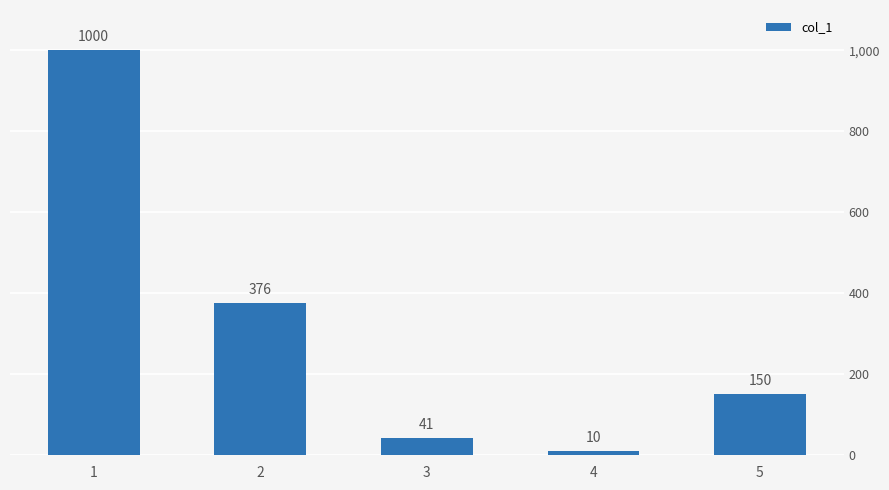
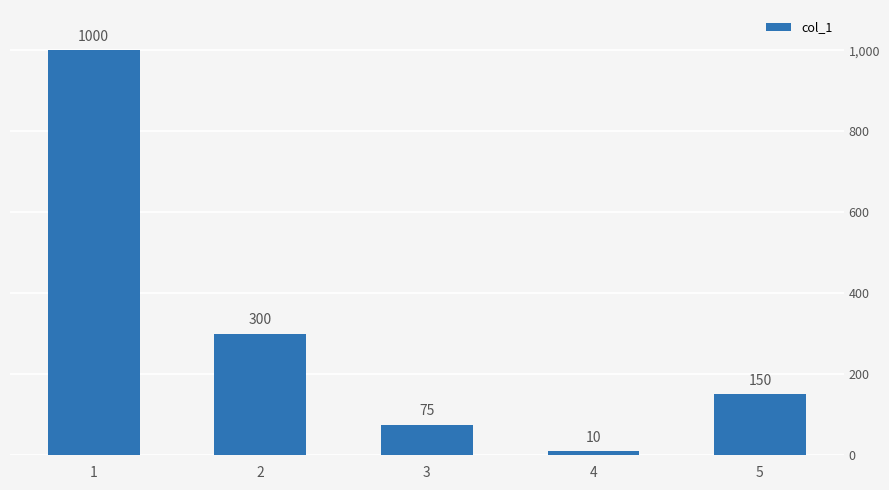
  {
    "1": 1000,
-   "2": 376,
-   "3": 41,
+   "2": 300,
+   "3": 75,
    "4": 10,
    "5": 150
  }
